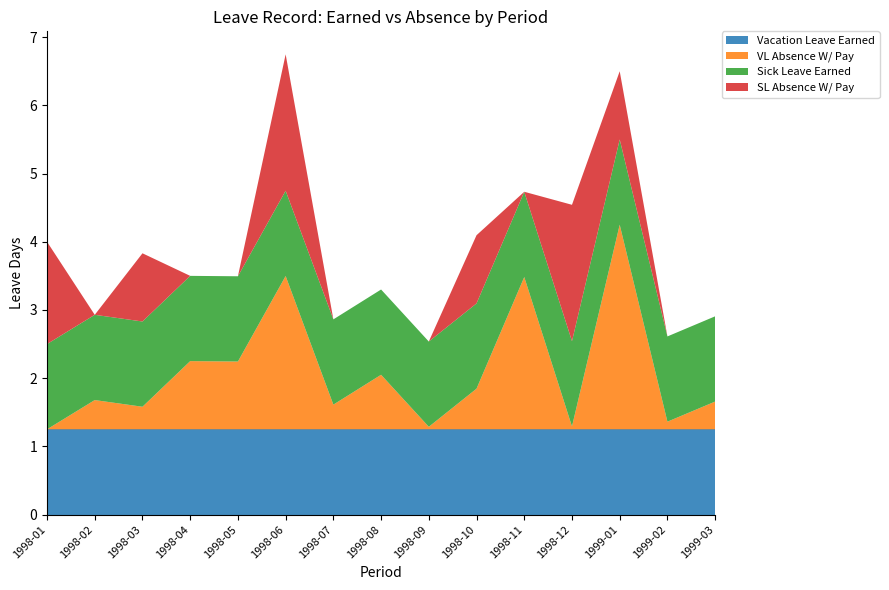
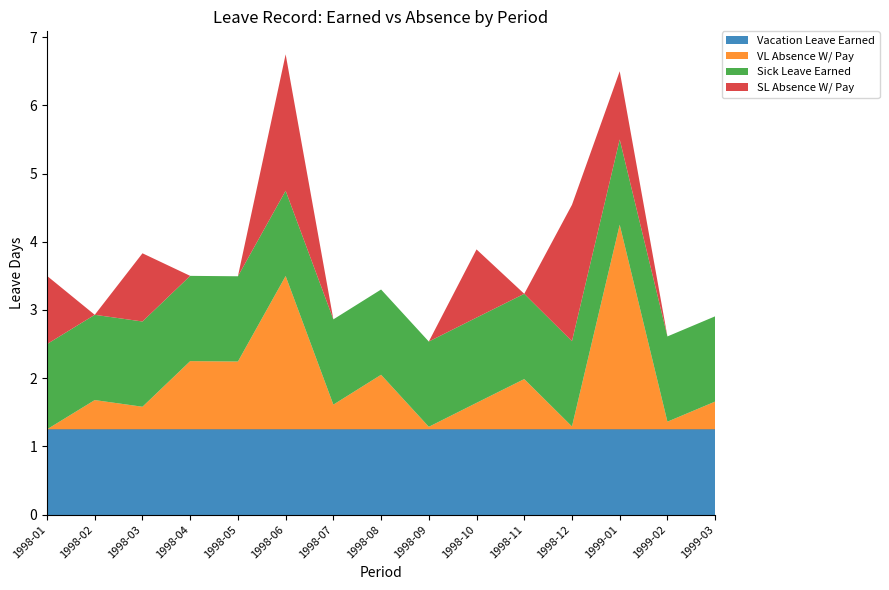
  {
    "Vacation Leave Earned": {
      "1998-02": 1.3,
      "1998-03": 1.3,
      "1998-04": 1.3,
      "1998-05": 1.3,
      "1998-06": 1.3,
      "1998-07": 1.3,
      "1998-08": 1.3,
      "1998-10": 1.3,
      "1998-11": 1.3,
      "1998-12": 1.3,
      "1999-01": 1.3,
      "1999-02": 1.3,
      "1999-03": 1.3
    },
    "VL Absence W/ Pay": {
      "1998-02": 0.4,
      "1998-03": 0.3,
      "1998-04": 1.0,
      "1998-05": 1.0,
      "1998-06": 2.2,
      "1998-07": 0.4,
      "1998-08": 0.8,
-     "1998-10": 0.6,
-     "1998-11": 2.2,
+     "1998-10": 0.4,
+     "1998-11": 0.7,
      "1998-12": 0.0,
      "1999-01": 3.0,
      "1999-02": 0.1,
      "1999-03": 0.4
    },
    "Sick Leave Earned": {
      "1998-01": 1.3,
      "1998-03": 1.3,
      "1998-06": 1.3,
      "1998-10": 1.3,
      "1998-12": 1.2,
      "1999-01": 1.3
    },
    "SL Absence W/ Pay": {
-     "1998-01": 1.5,
+     "1998-01": 1.0,
      "1998-03": 1.0,
      "1998-06": 2.0,
      "1998-10": 1.0,
      "1998-12": 2.0,
      "1999-01": 1.0
    }
  }
